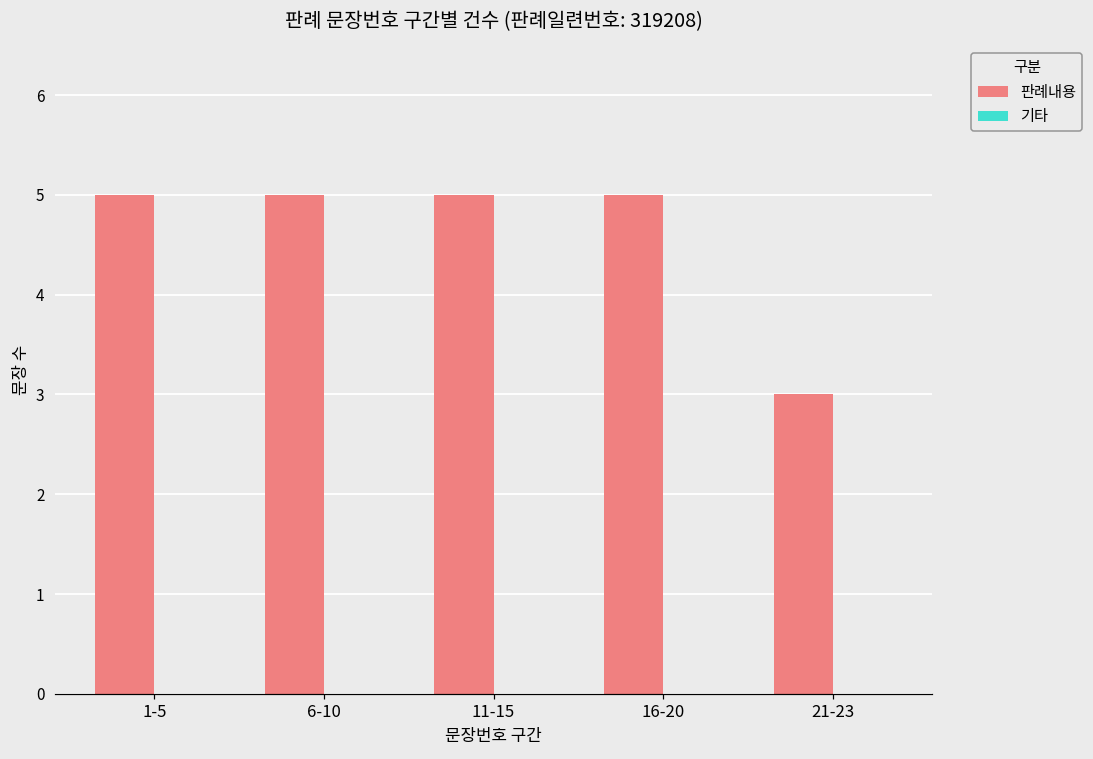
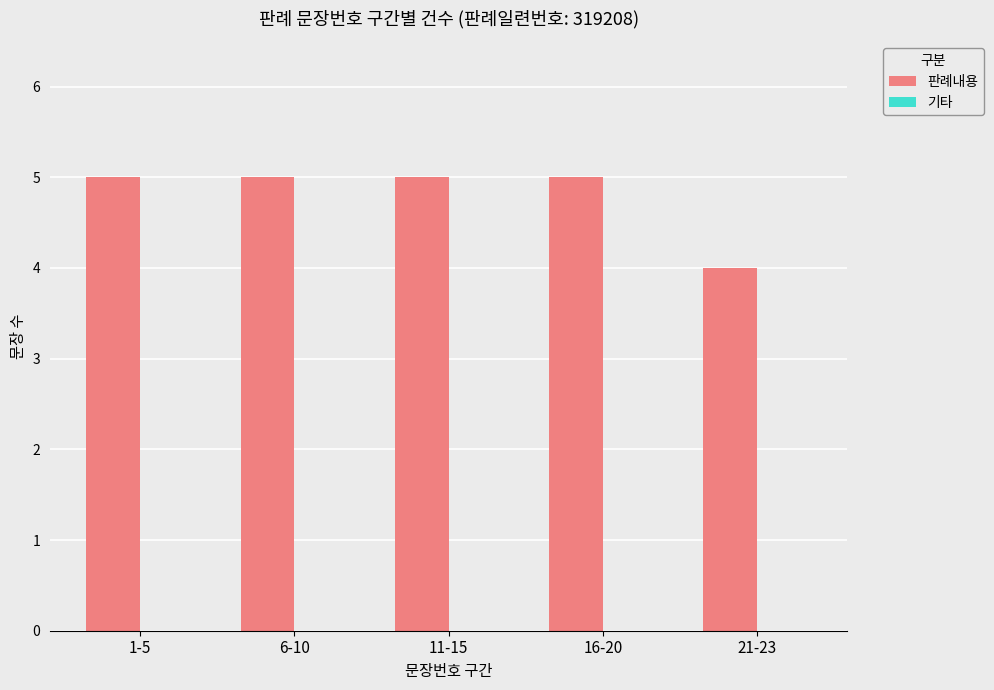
  {
    "판례내용": {
      "1-5": 5,
      "6-10": 5,
      "11-15": 5,
      "16-20": 5,
-     "21-23": 3
+     "21-23": 4
    },
    "기타": {
      "1-5": 0,
      "6-10": 0,
      "11-15": 0,
      "16-20": 0,
      "21-23": 0
    }
  }
